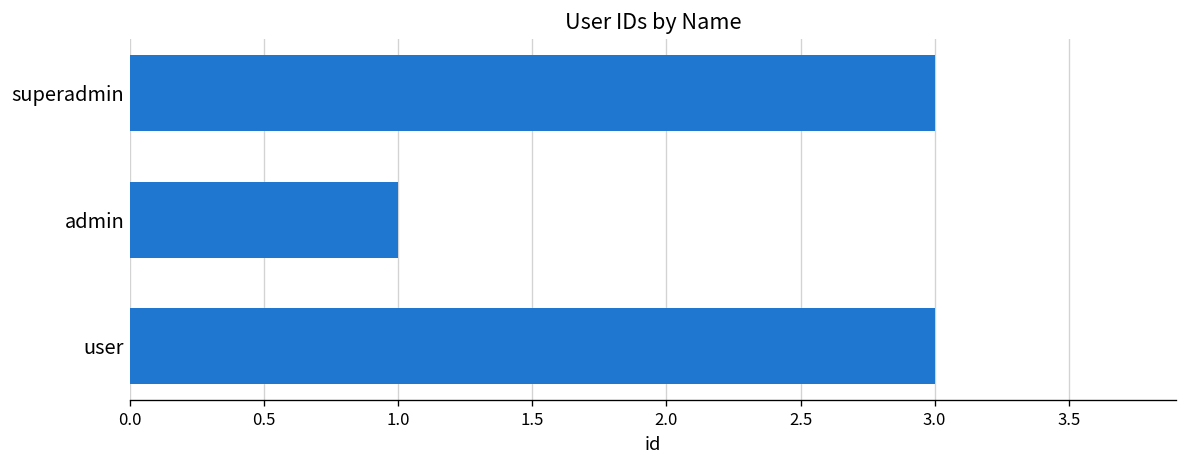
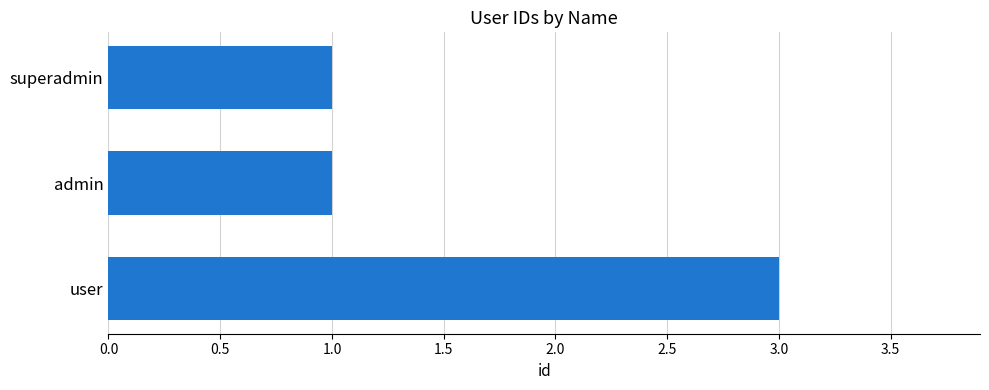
  {
-   "superadmin": 3,
+   "superadmin": 1,
    "admin": 1,
    "user": 3
  }
